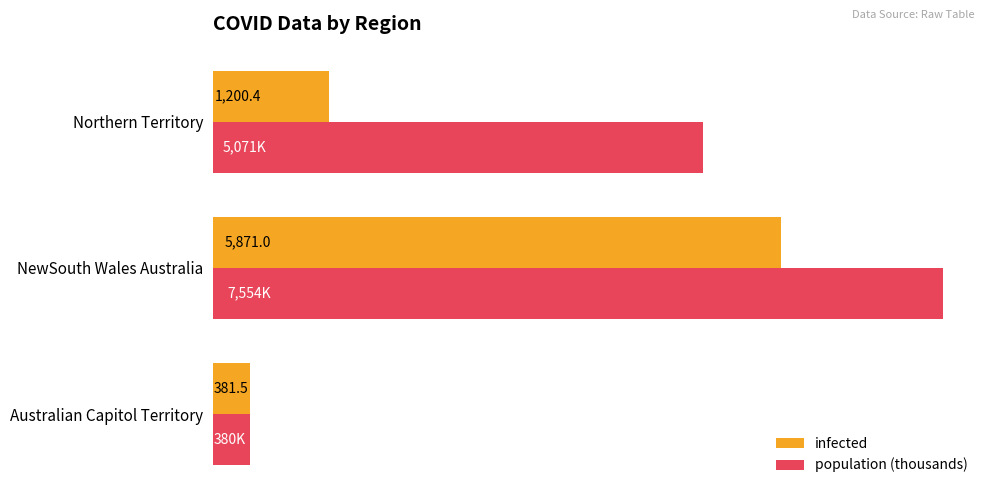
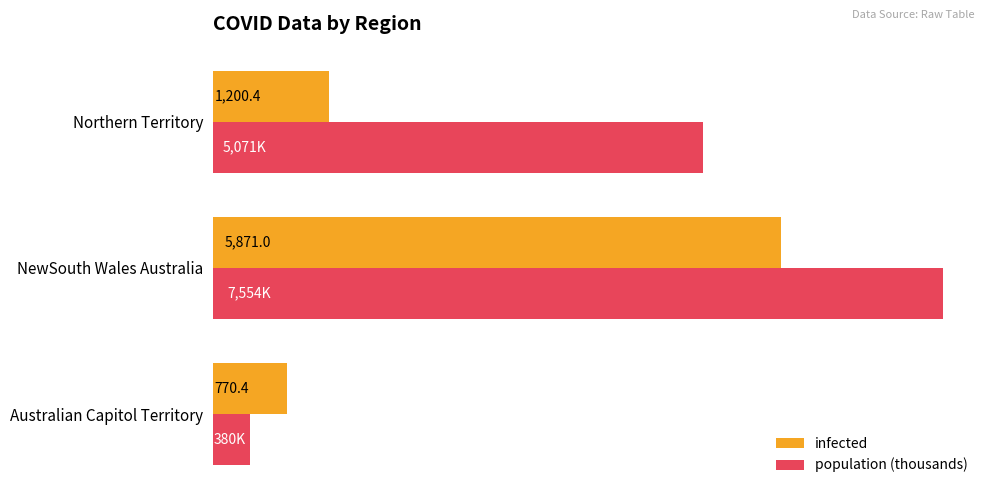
  {
    "infected": {
      "Northern Territory": "1,200.4",
      "NewSouth Wales Australia": "5,871.0",
-     "Australian Capitol Territory": "381.5"
+     "Australian Capitol Territory": "770.4"
    },
    "population (thousands)": {
      "Northern Territory": "5,071K",
      "NewSouth Wales Australia": "7,554K",
      "Australian Capitol Territory": "380K"
    }
  }
